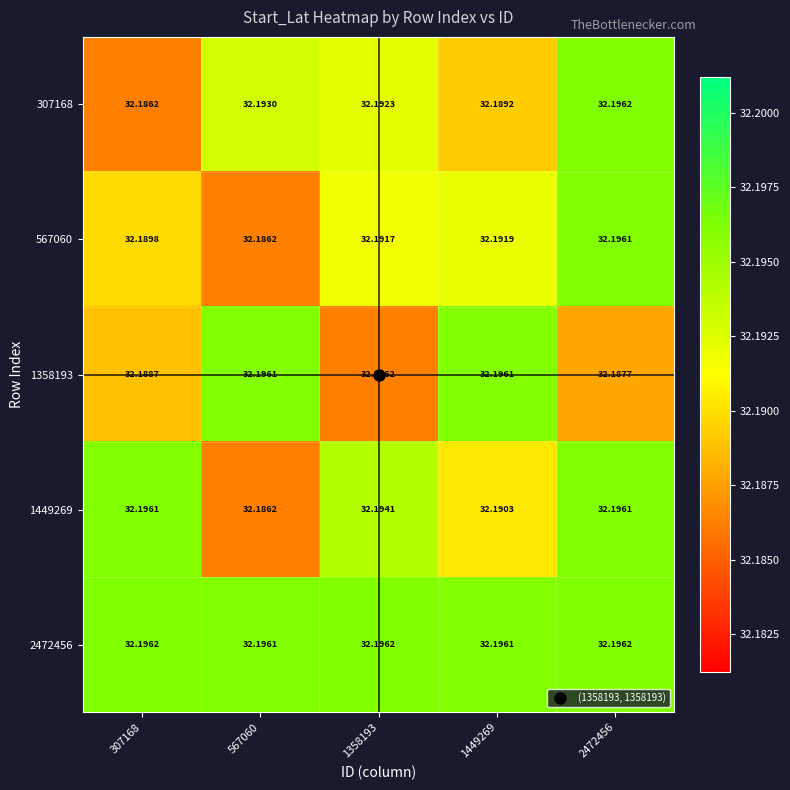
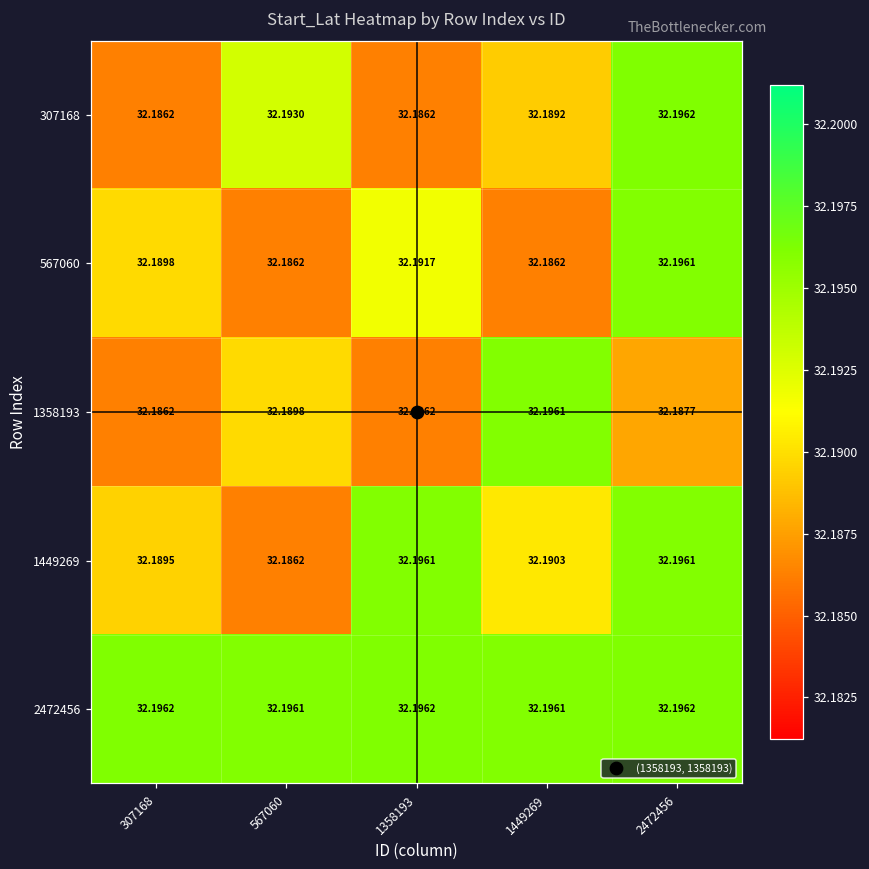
  {
    "307168": {
      "307168": 32.1862,
      "567060": 32.1930,
-     "1358193": 32.1923,
+     "1358193": 32.1862,
      "1449269": 32.1892,
      "2472456": 32.1962
    },
    "567060": {
      "307168": 32.1898,
      "567060": 32.1862,
      "1358193": 32.1917,
-     "1449269": 32.1919,
+     "1449269": 32.1862,
      "2472456": 32.1961
    },
    "1358193": {
-     "307168": 32.1887,
-     "567060": 32.1961,
+     "307168": 32.1862,
+     "567060": 32.1898,
      "1449269": 32.1961,
      "2472456": 32.1877
    },
    "1449269": {
-     "307168": 32.1961,
+     "307168": 32.1895,
      "567060": 32.1862,
-     "1358193": 32.1941,
+     "1358193": 32.1961,
      "1449269": 32.1903,
      "2472456": 32.1961
    },
    "2472456": {
      "307168": 32.1962,
      "567060": 32.1961,
      "1358193": 32.1962,
      "1449269": 32.1961,
      "2472456": 32.1962
    }
  }
